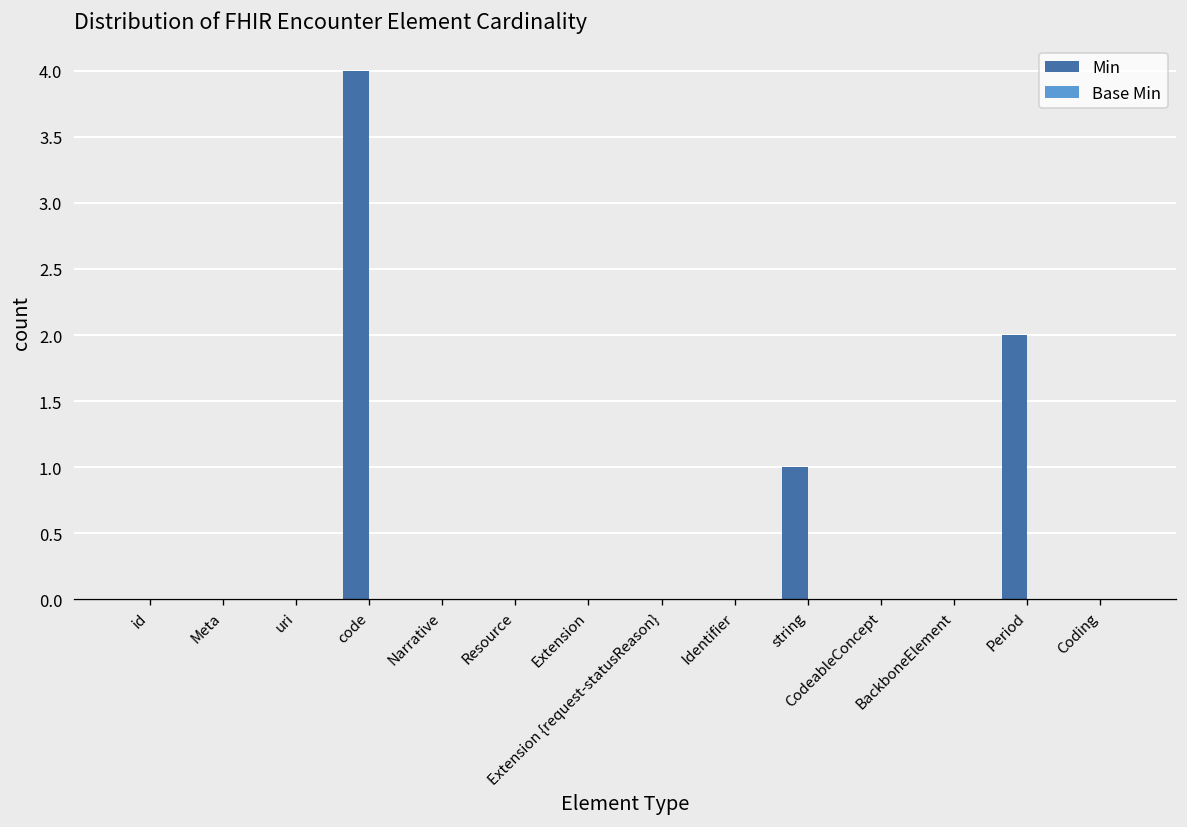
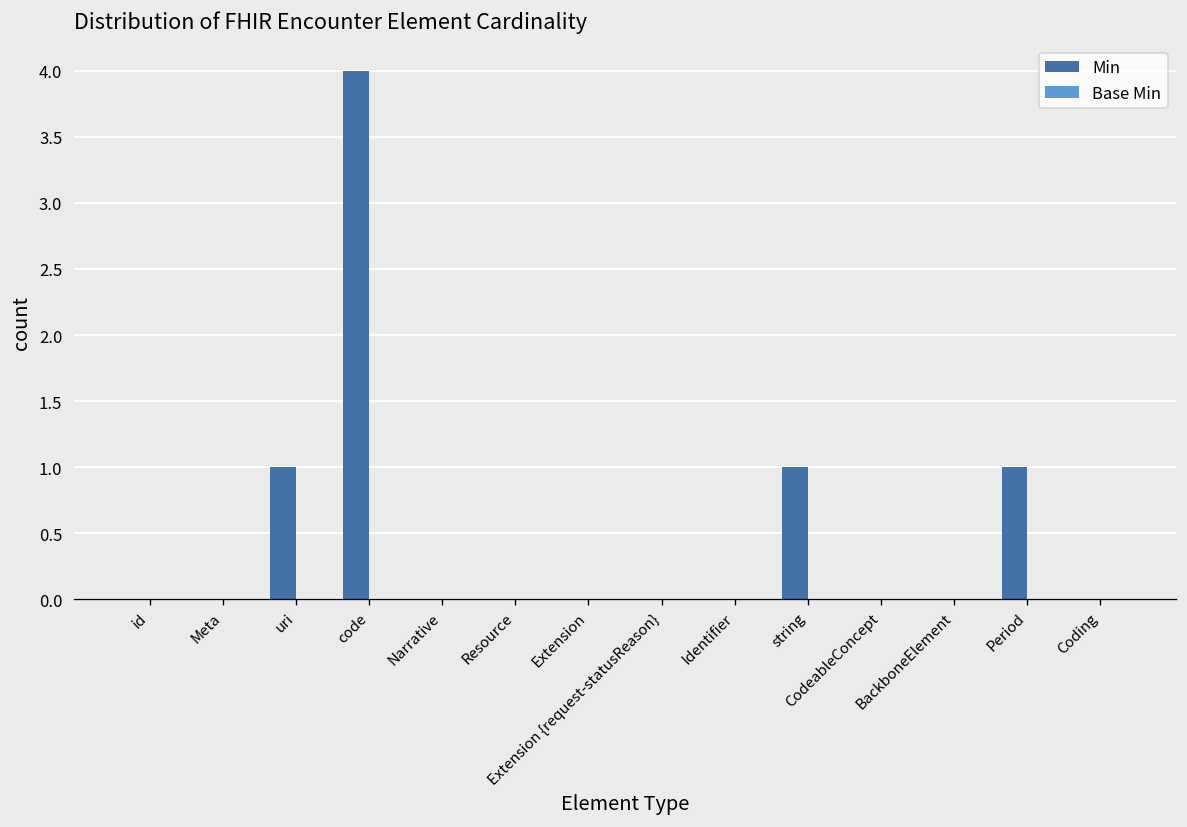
  {
    "Min": {
      "id": 0,
      "Meta": 0,
-     "uri": 0,
+     "uri": 1,
      "code": 4,
      "Narrative": 0,
      "Resource": 0,
      "Extension": 0,
      "Extension {request-statusReason}": 0,
      "Identifier": 0,
      "string": 1,
      "CodeableConcept": 0,
      "BackboneElement": 0,
-     "Period": 2,
+     "Period": 1,
      "Coding": 0
    },
    "Base Min": {
      "id": 0,
      "Meta": 0,
      "uri": 0,
      "code": 0,
      "Narrative": 0,
      "Resource": 0,
      "Extension": 0,
      "Extension {request-statusReason}": 0,
      "Identifier": 0,
      "string": 0,
      "CodeableConcept": 0,
      "BackboneElement": 0,
      "Period": 0,
      "Coding": 0
    }
  }
